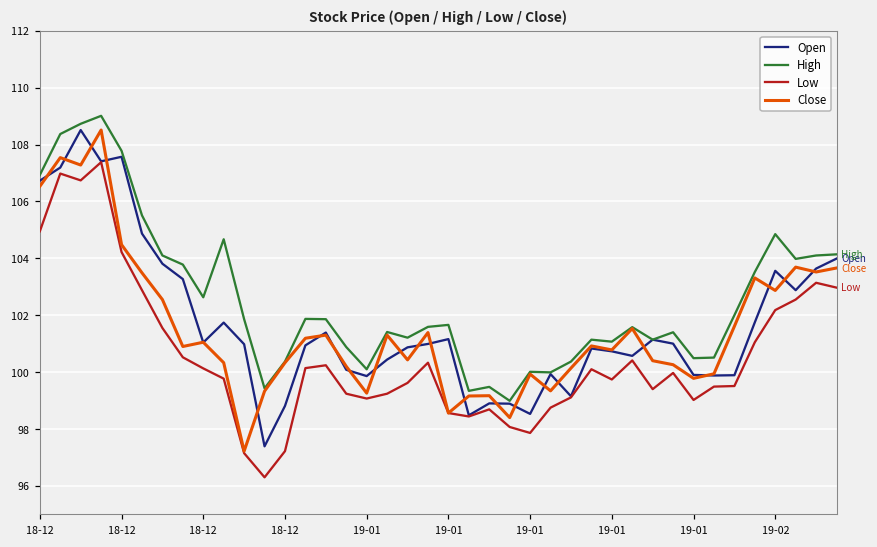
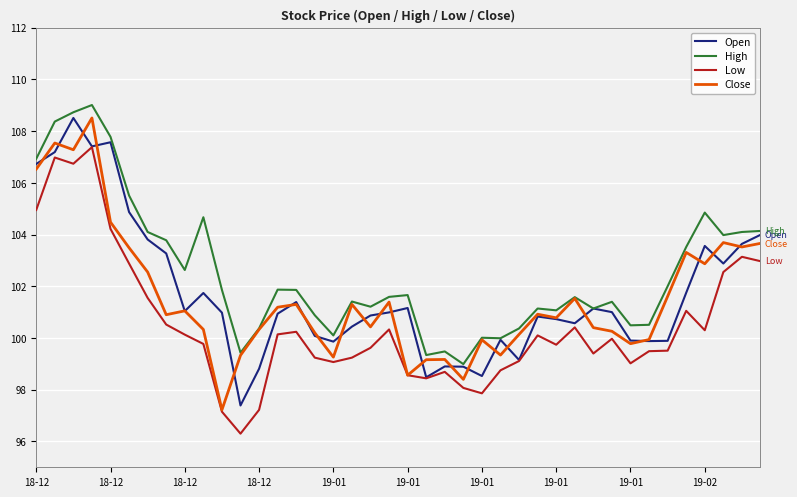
  {
    "Open": {
      "19-02": 103.6
    },
    "High": {
      "19-02": 104.9
    },
    "Low": {
-     "19-02": 102.2
+     "19-02": 100.3
    },
    "Close": {
      "19-02": 102.9
    }
  }
